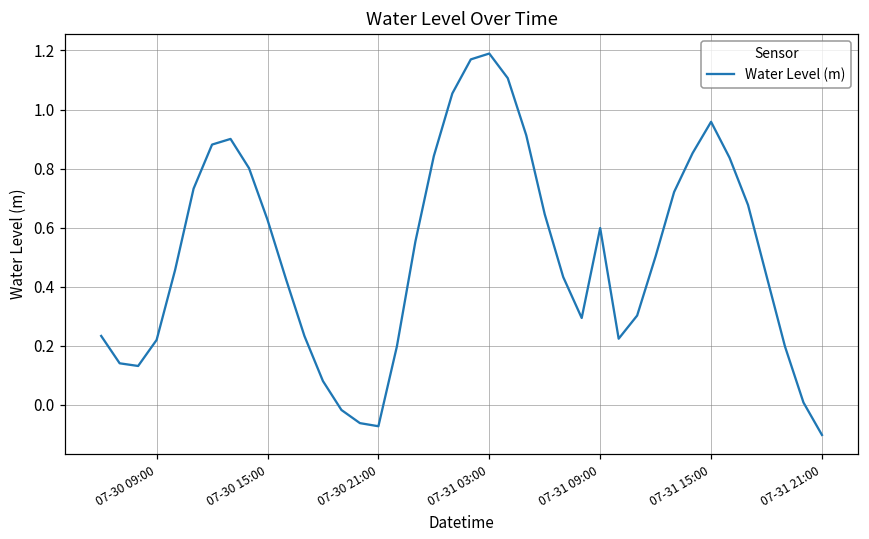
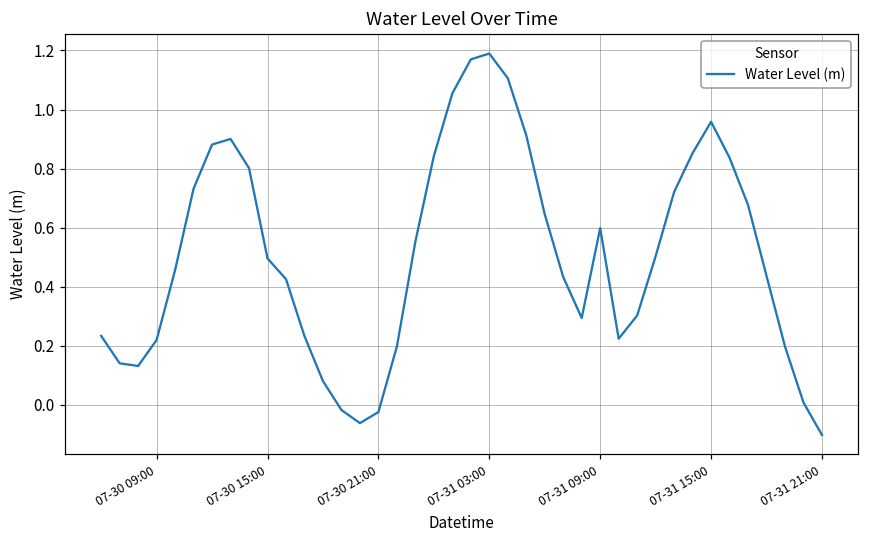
  {
    "07-30 09:00": 0.22,
-   "07-30 15:00": 0.63,
-   "07-30 21:00": -0.07,
+   "07-30 15:00": 0.50,
+   "07-30 21:00": -0.03,
    "07-31 03:00": 1.19,
    "07-31 09:00": 0.60,
    "07-31 15:00": 0.96,
    "07-31 21:00": -0.10
  }
